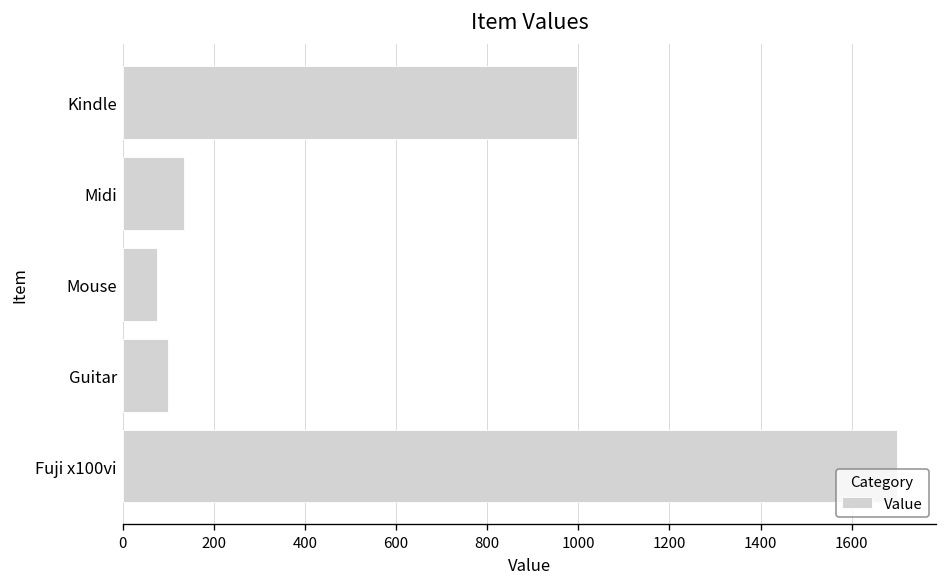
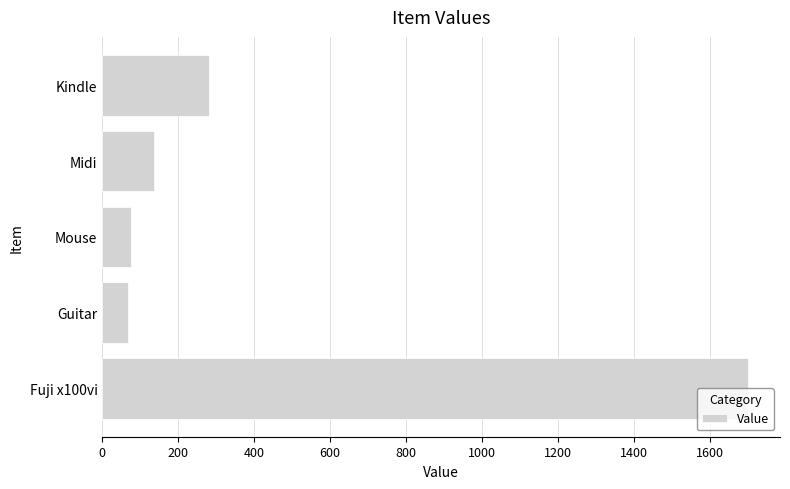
  {
-   "Kindle": 1000,
+   "Kindle": 280,
    "Midi": 140,
    "Mouse": 80,
-   "Guitar": 100
+   "Guitar": 70
  }
